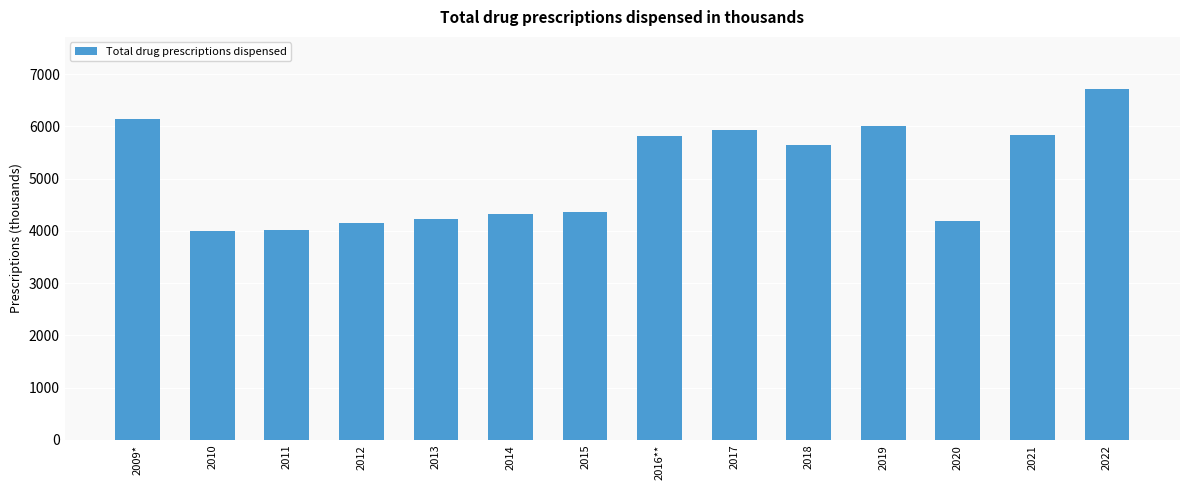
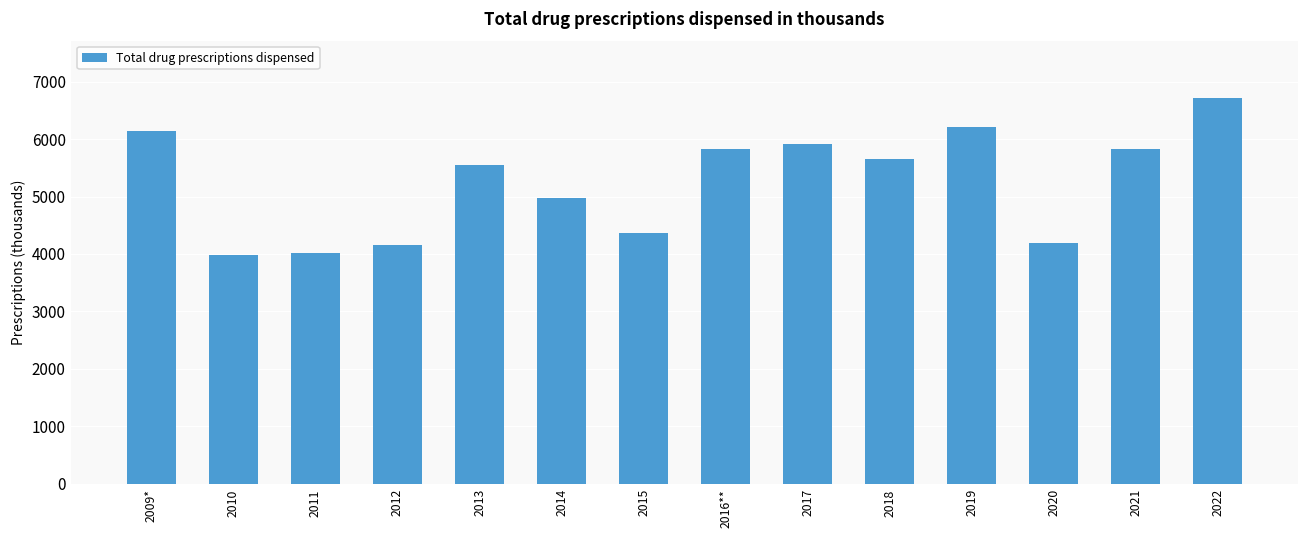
  {
    "2009*": 6100,
    "2010": 4000,
    "2011": 4000,
    "2012": 4200,
-   "2013": 4200,
-   "2014": 4300,
+   "2013": 5500,
+   "2014": 5000,
    "2015": 4400,
    "2016**": 5800,
    "2017": 5900,
    "2018": 5600,
-   "2019": 6000,
+   "2019": 6200,
    "2020": 4200,
    "2021": 5800,
    "2022": 6700
  }
